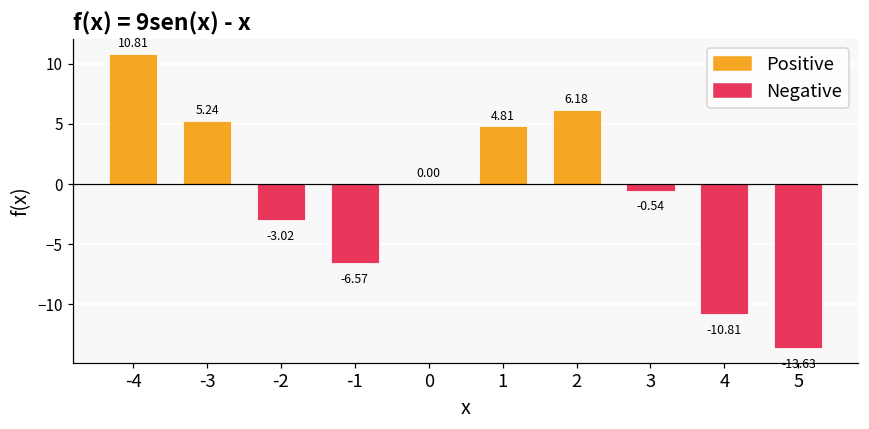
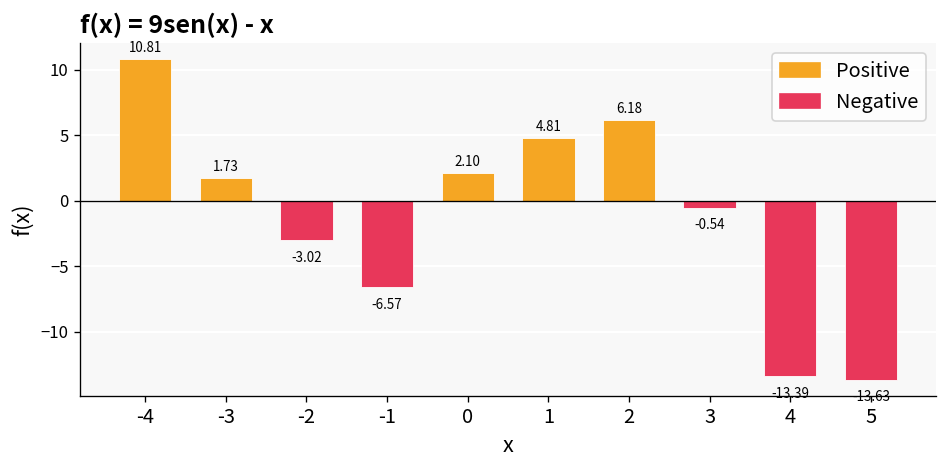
  {
    "-4": 10.81,
-   "-3": 5.24,
+   "-3": 1.73,
    "-2": -3.02,
    "-1": -6.57,
-   "0": 0.00,
+   "0": 2.10,
    "1": 4.81,
    "2": 6.18,
    "3": -0.54,
-   "4": -10.81,
+   "4": -13.39,
    "5": -13.63
  }
